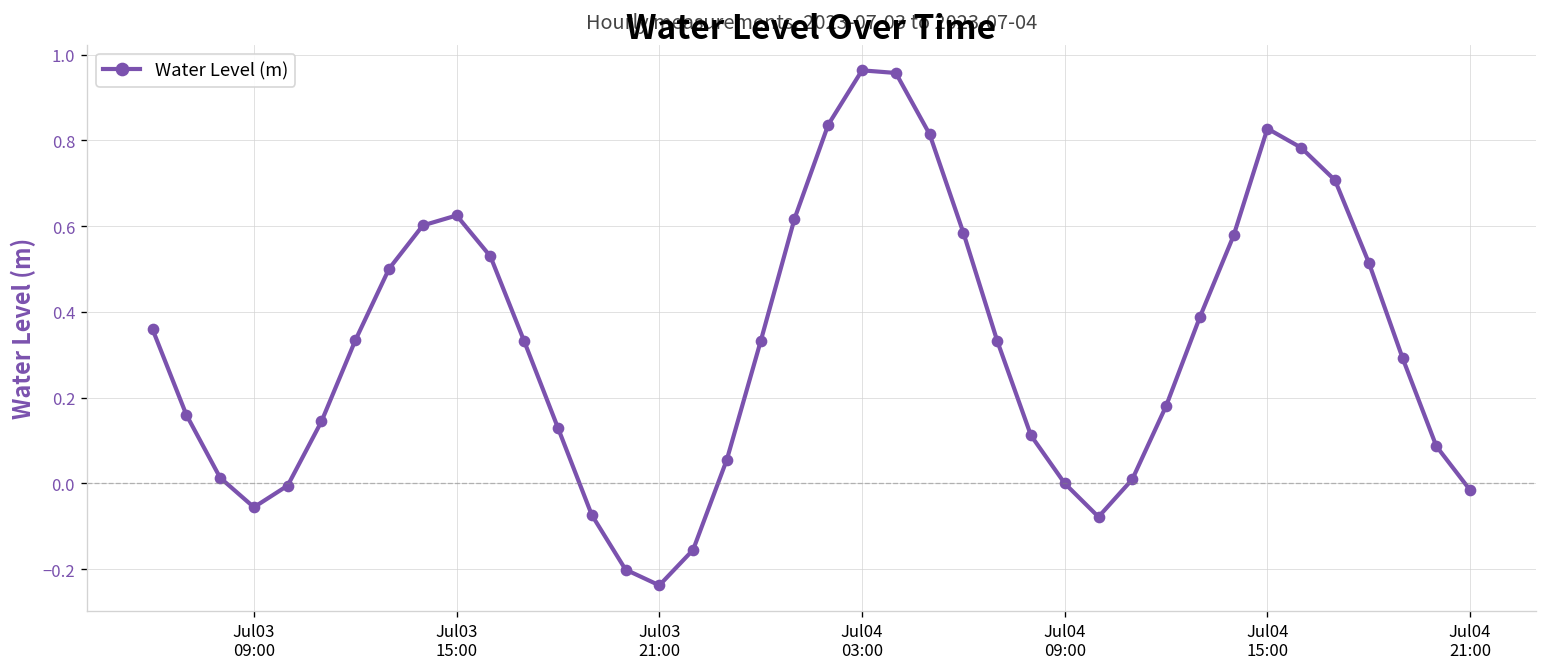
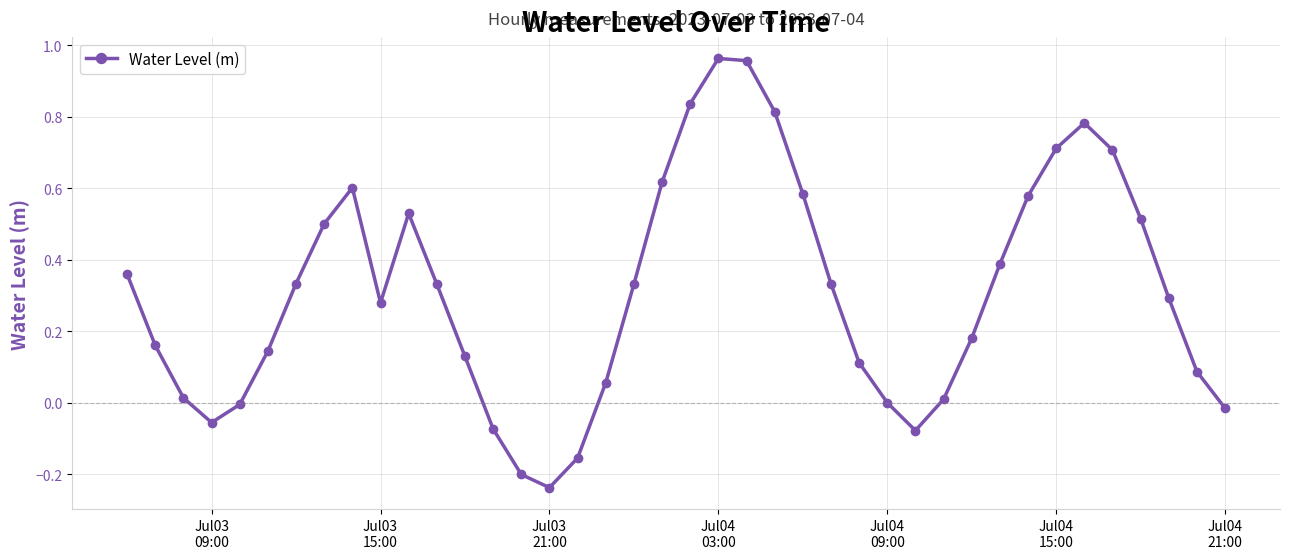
  {
    "Jul03 09:00": -0.06,
-   "Jul03 15:00": 0.62,
+   "Jul03 15:00": 0.28,
    "Jul03 21:00": -0.24,
    "Jul04 03:00": 0.96,
    "Jul04 09:00": 0.00,
-   "Jul04 15:00": 0.83,
+   "Jul04 15:00": 0.71,
    "Jul04 21:00": -0.02
  }
